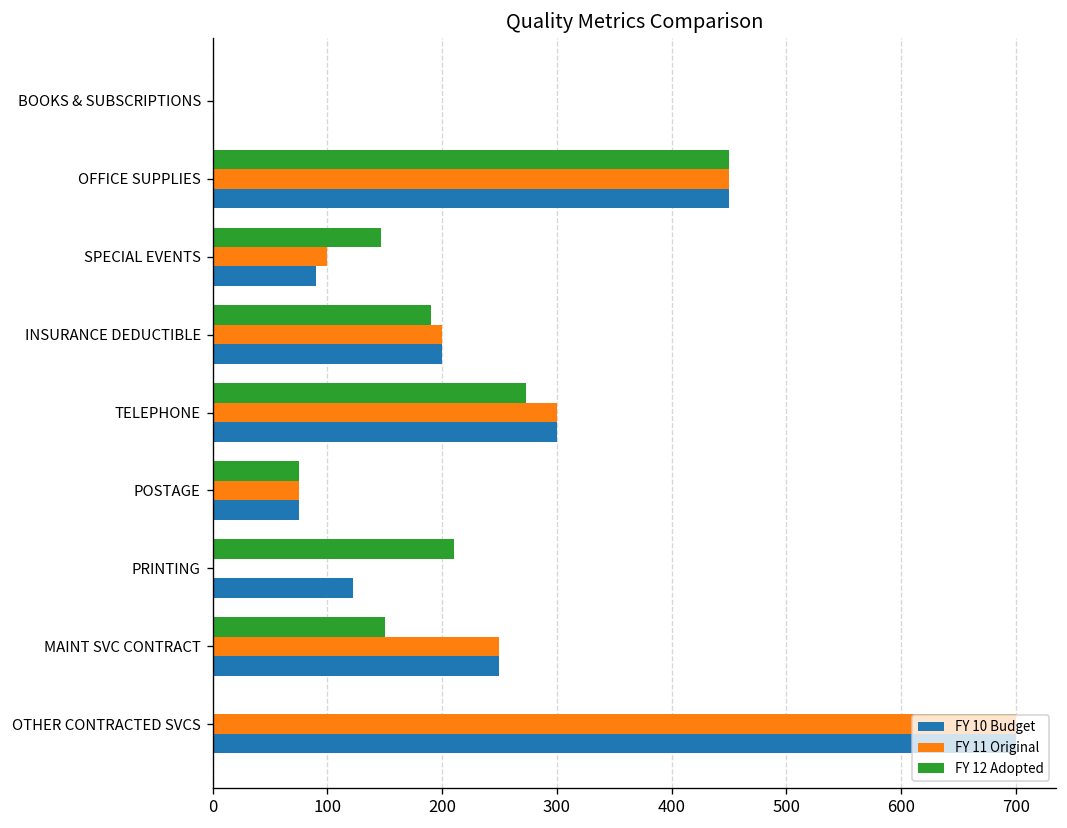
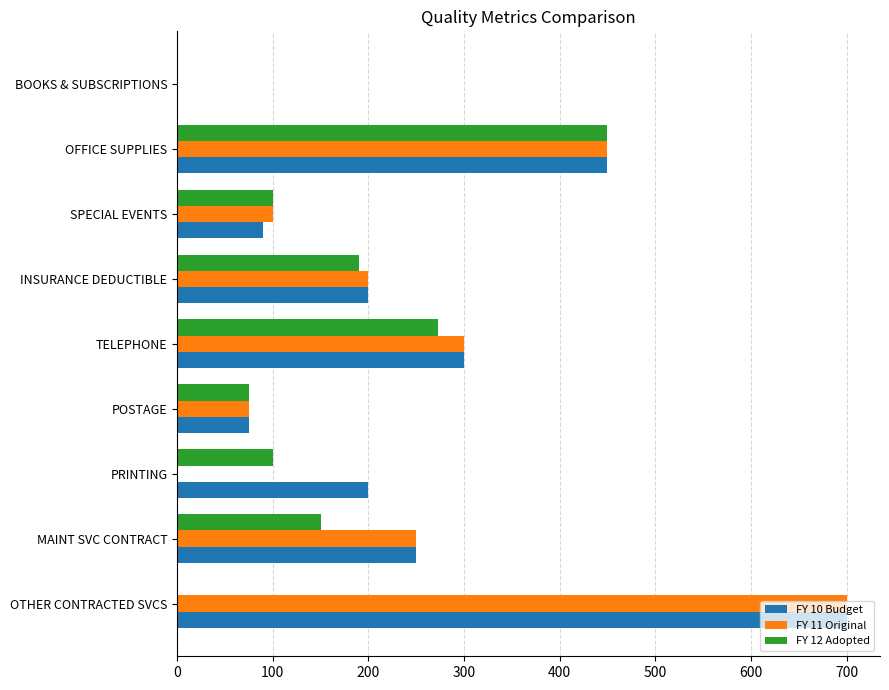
  {
    "FY 10 Budget": {
      "BOOKS & SUBSCRIPTIONS": 0,
      "OFFICE SUPPLIES": 450,
      "SPECIAL EVENTS": 90,
      "INSURANCE DEDUCTIBLE": 200,
      "TELEPHONE": 300,
      "POSTAGE": 80,
-     "PRINTING": 120,
+     "PRINTING": 200,
      "MAINT SVC CONTRACT": 250
    },
    "FY 11 Original": {
      "BOOKS & SUBSCRIPTIONS": 0,
      "OFFICE SUPPLIES": 450,
      "SPECIAL EVENTS": 100,
      "INSURANCE DEDUCTIBLE": 200,
      "TELEPHONE": 300,
      "POSTAGE": 80,
      "PRINTING": 0,
      "MAINT SVC CONTRACT": 250
    },
    "FY 12 Adopted": {
      "BOOKS & SUBSCRIPTIONS": 0,
      "OFFICE SUPPLIES": 450,
-     "SPECIAL EVENTS": 150,
+     "SPECIAL EVENTS": 100,
      "INSURANCE DEDUCTIBLE": 190,
      "TELEPHONE": 270,
      "POSTAGE": 80,
-     "PRINTING": 210,
+     "PRINTING": 100,
      "MAINT SVC CONTRACT": 150,
      "OTHER CONTRACTED SVCS": 0
    }
  }
